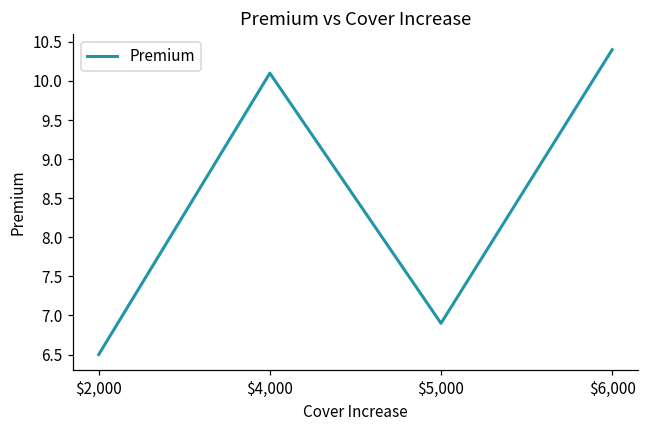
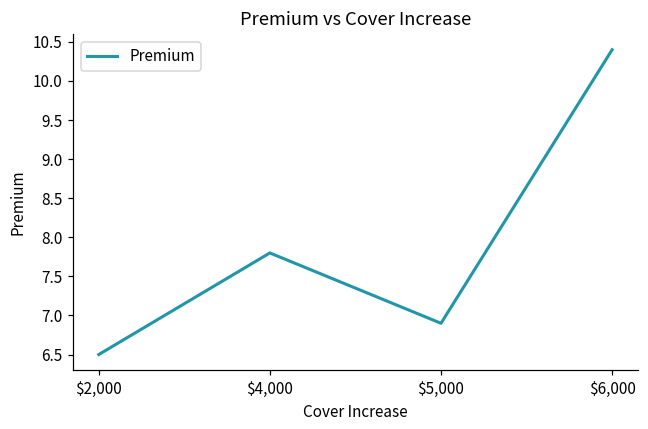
  {
    "$2,000": 6.5,
-   "$4,000": 10.1,
+   "$4,000": 7.8,
    "$5,000": 6.9,
    "$6,000": 10.4
  }
